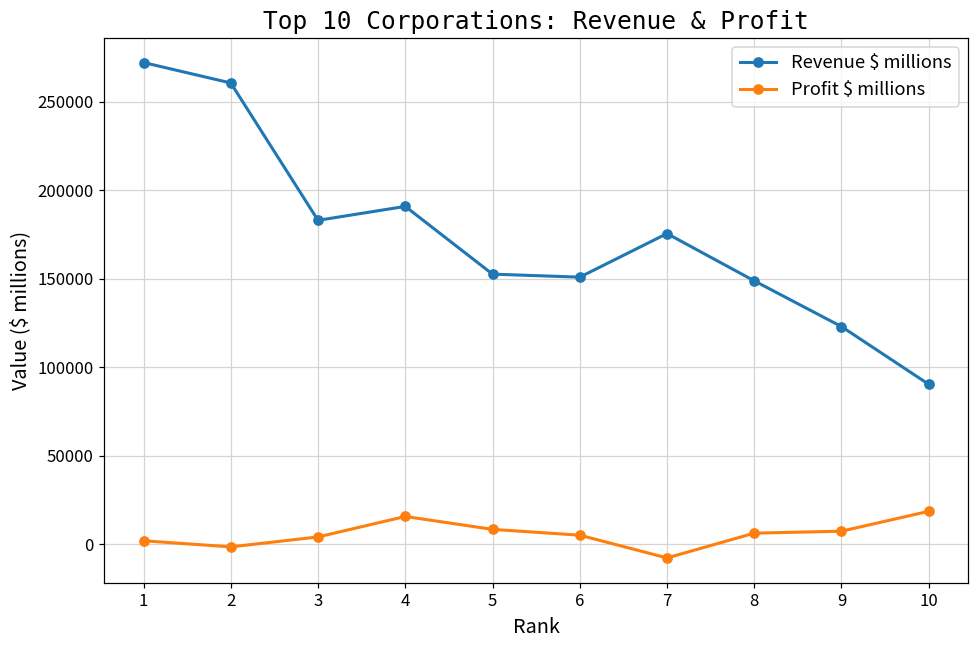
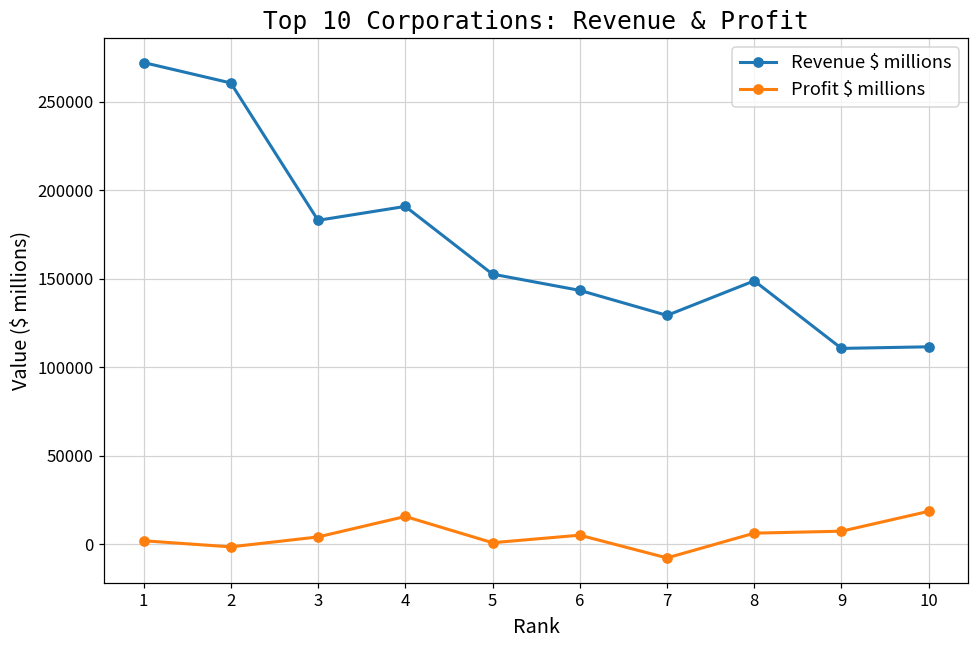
  {
    "Revenue $ millions": {
      "1": 272000,
      "2": 261000,
      "3": 183000,
      "4": 191000,
      "5": 153000,
-     "6": 151000,
-     "7": 176000,
+     "6": 143000,
+     "7": 129000,
      "8": 149000,
-     "9": 123000,
-     "10": 90000
+     "9": 111000,
+     "10": 112000
    },
    "Profit $ millions": {
      "1": 2000,
      "2": -2000,
      "3": 4000,
      "4": 16000,
-     "5": 8000,
+     "5": 1000,
      "6": 5000,
      "7": -8000,
      "8": 6000,
      "9": 7000,
      "10": 19000
    }
  }
